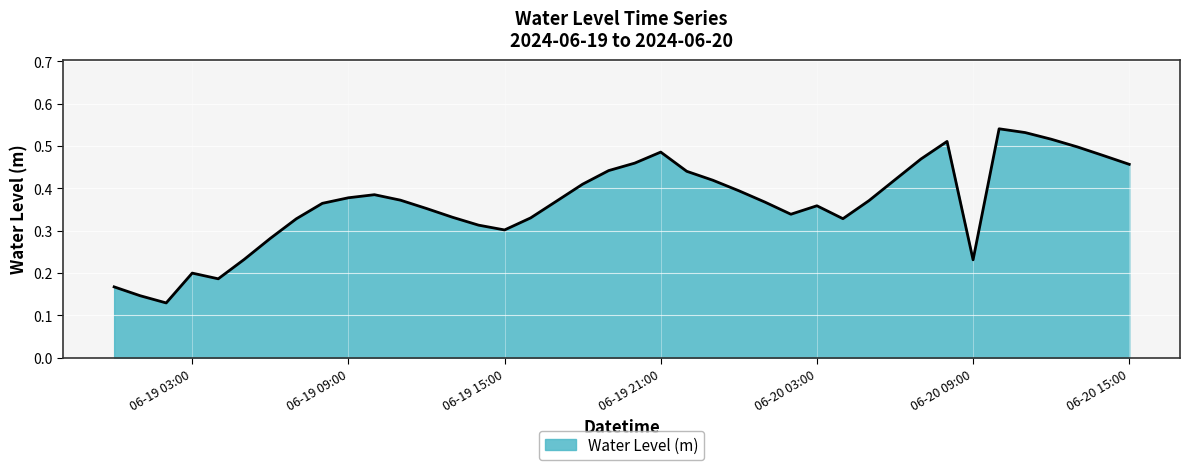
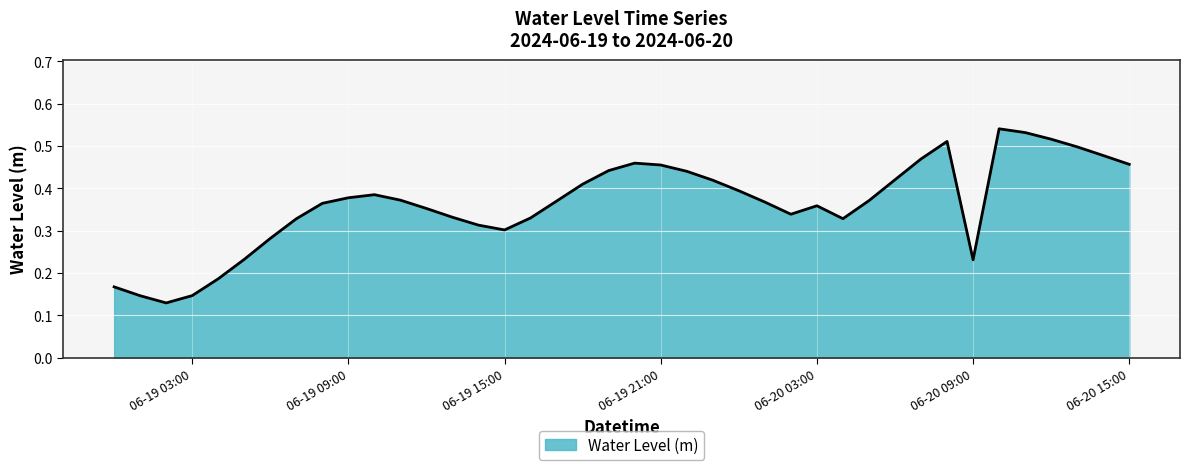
  {
-   "06-19 03:00": 0.20,
+   "06-19 03:00": 0.15,
    "06-19 09:00": 0.38,
    "06-19 15:00": 0.30,
-   "06-19 21:00": 0.49,
+   "06-19 21:00": 0.46,
    "06-20 03:00": 0.36,
    "06-20 09:00": 0.23,
    "06-20 15:00": 0.46
  }
